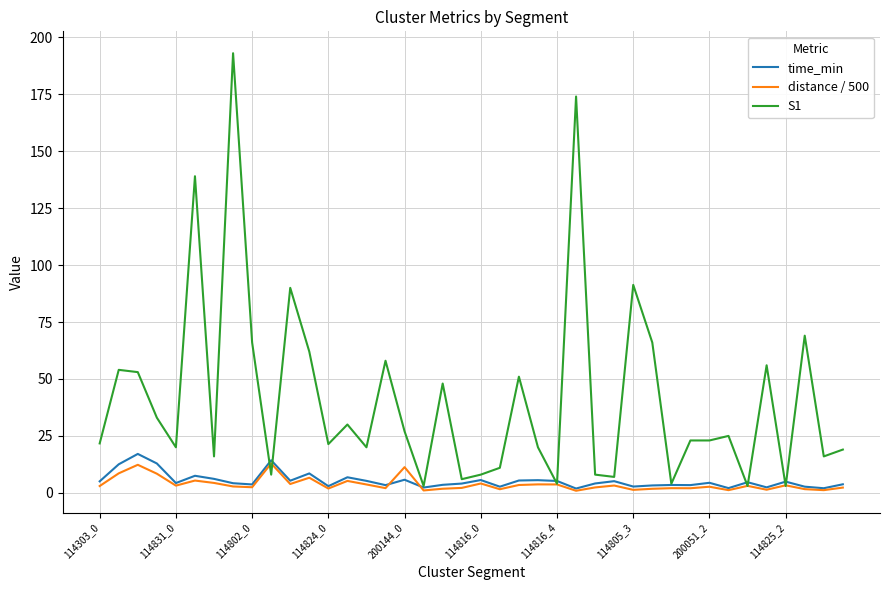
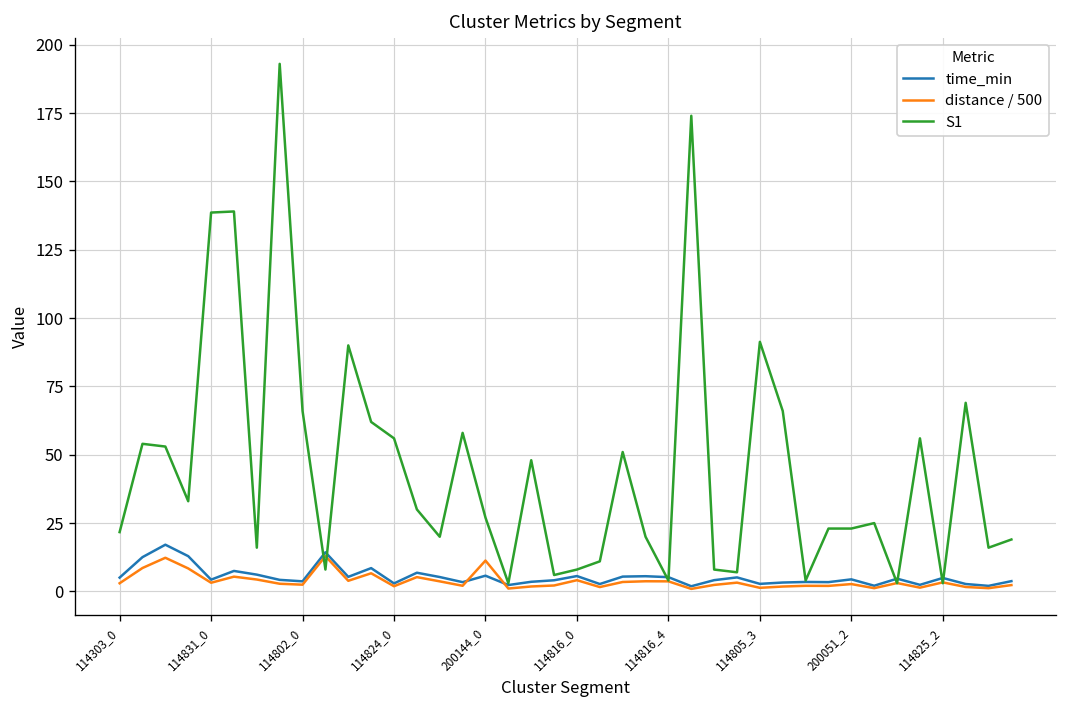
  {
    "time_min": {
      "114303_0": 5,
      "114831_0": 4,
      "114802_0": 4,
      "200144_0": 6,
      "114816_0": 6,
      "114816_4": 5,
      "114805_3": 3,
      "200051_2": 4,
      "114825_2": 5
    },
    "distance / 500": {
      "114303_0": 3,
      "114831_0": 3,
      "114802_0": 2,
      "200144_0": 11,
      "114816_0": 4,
      "114805_3": 1,
      "200051_2": 3
    },
    "S1": {
      "114303_0": 22,
-     "114831_0": 20,
+     "114831_0": 139,
      "114802_0": 66,
-     "114824_0": 21,
+     "114824_0": 56,
      "200144_0": 27,
      "114816_0": 8,
      "114805_3": 91,
      "200051_2": 23
    }
  }
